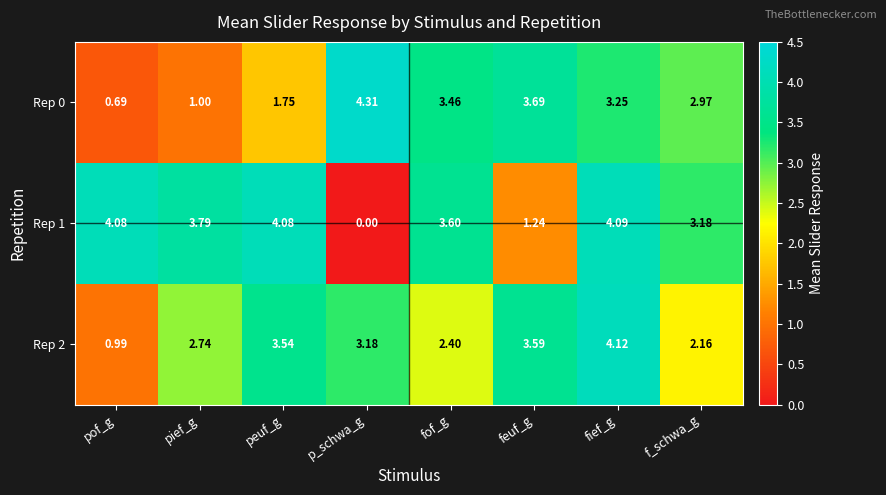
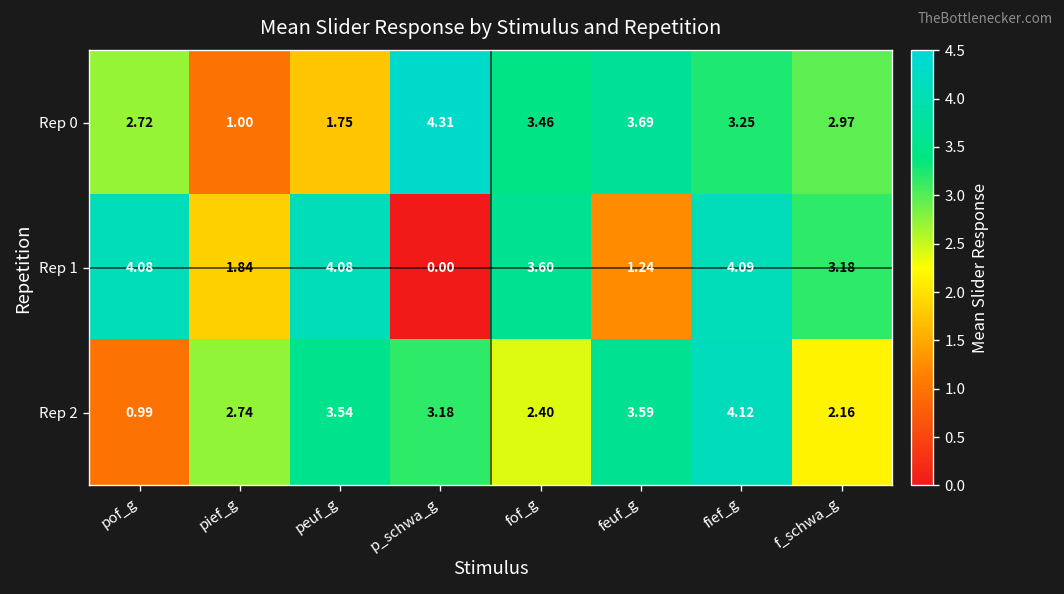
  {
    "Rep 0": {
-     "pof_g": 0.69,
+     "pof_g": 2.72,
      "pief_g": 1.00,
      "peuf_g": 1.75,
      "p_schwa_g": 4.31,
      "fof_g": 3.46,
      "feuf_g": 3.69,
      "fief_g": 3.25,
      "f_schwa_g": 2.97
    },
    "Rep 1": {
      "pof_g": 4.08,
-     "pief_g": 3.79,
+     "pief_g": 1.84,
      "peuf_g": 4.08,
      "p_schwa_g": 0.00,
      "fof_g": 3.60,
      "feuf_g": 1.24,
      "fief_g": 4.09,
      "f_schwa_g": 3.18
    },
    "Rep 2": {
      "pof_g": 0.99,
      "pief_g": 2.74,
      "peuf_g": 3.54,
      "p_schwa_g": 3.18,
      "fof_g": 2.40,
      "feuf_g": 3.59,
      "fief_g": 4.12,
      "f_schwa_g": 2.16
    }
  }
